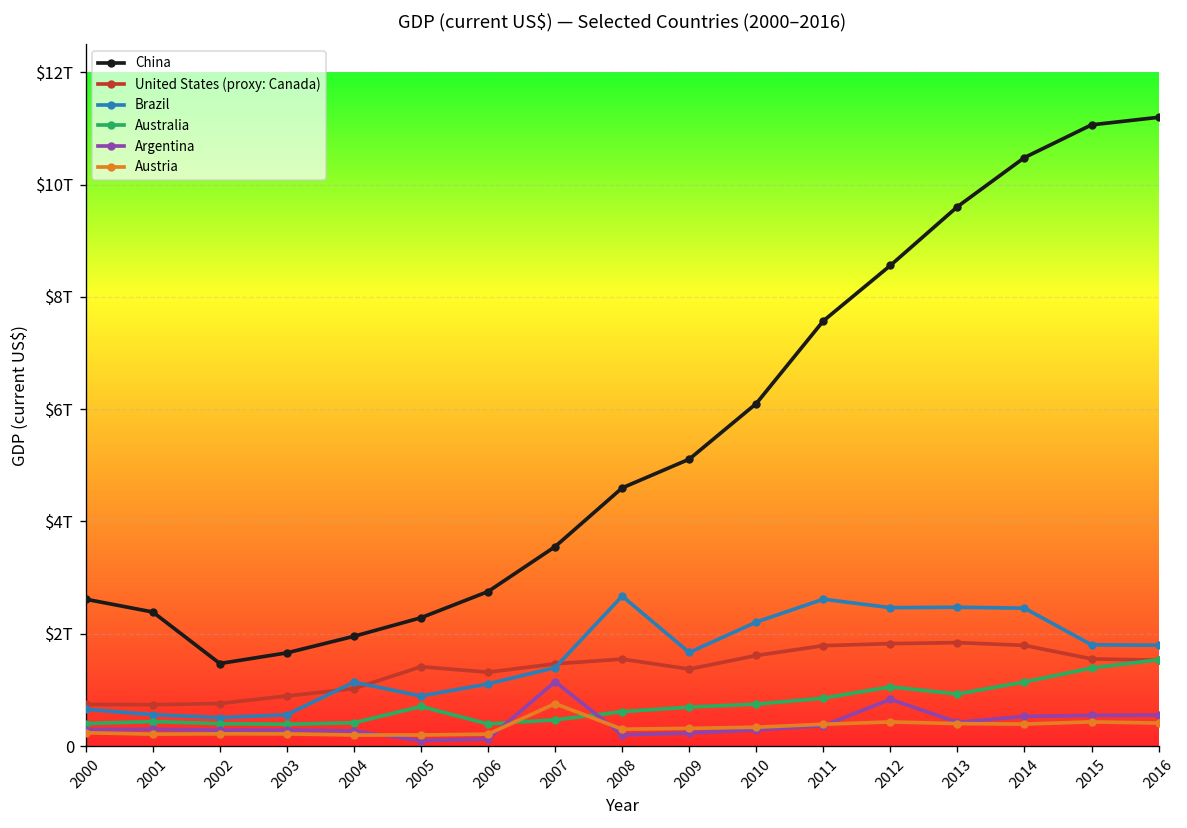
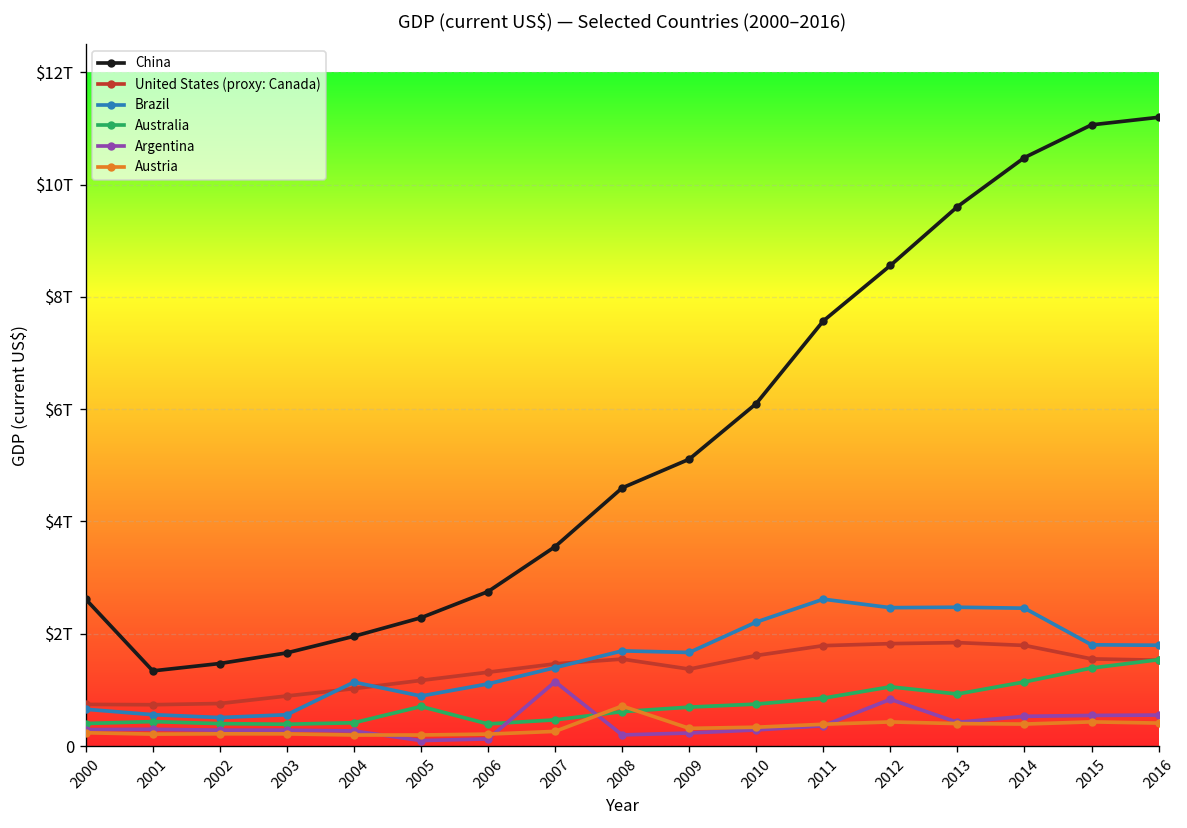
  {
    "China": {
      "2000": "$2.6T",
-     "2001": "$2.4T",
+     "2001": "$1.3T",
      "2002": "$1.5T",
      "2003": "$1.7T",
      "2004": "$2.0T",
      "2005": "$2.3T",
      "2006": "$2.8T",
      "2007": "$3.6T",
      "2008": "$4.6T",
      "2009": "$5.1T",
      "2010": "$6.1T",
      "2011": "$7.6T",
      "2012": "$8.6T",
      "2013": "$9.6T",
      "2014": "$10.5T",
      "2015": "$11.1T",
      "2016": "$11.2T"
    },
    "United States (proxy: Canada)": {
      "2000": "$0.7T",
      "2001": "$0.7T",
      "2002": "$0.8T",
      "2003": "$0.9T",
      "2004": "$1.0T",
-     "2005": "$1.4T",
+     "2005": "$1.2T",
      "2006": "$1.3T",
      "2007": "$1.5T",
      "2008": "$1.5T",
      "2009": "$1.4T",
      "2010": "$1.6T",
      "2011": "$1.8T",
      "2012": "$1.8T",
      "2013": "$1.8T",
      "2014": "$1.8T",
      "2015": "$1.6T"
    },
    "Brazil": {
      "2000": "$0.7T",
      "2001": "$0.6T",
      "2002": "$0.5T",
      "2003": "$0.6T",
      "2004": "$1.1T",
      "2005": "$0.9T",
      "2006": "$1.1T",
      "2007": "$1.4T",
-     "2008": "$2.7T",
+     "2008": "$1.7T",
      "2009": "$1.7T",
      "2010": "$2.2T",
      "2011": "$2.6T",
      "2012": "$2.5T",
      "2013": "$2.5T",
      "2014": "$2.5T",
      "2015": "$1.8T",
      "2016": "$1.8T"
    },
    "Australia": {
      "2000": "$0.4T",
      "2001": "$0.4T",
      "2002": "$0.4T",
      "2003": "$0.4T",
      "2004": "$0.4T",
      "2005": "$0.7T",
      "2006": "$0.4T",
      "2007": "$0.5T",
      "2008": "$0.6T",
      "2009": "$0.7T",
      "2010": "$0.7T",
      "2011": "$0.9T",
      "2012": "$1.1T",
      "2013": "$0.9T",
      "2014": "$1.1T",
      "2015": "$1.4T"
    },
    "Argentina": {
      "2000": "$0.3T",
      "2001": "$0.3T",
      "2002": "$0.3T",
      "2003": "$0.3T",
      "2004": "$0.3T",
      "2005": "$0.1T",
      "2006": "$0.1T",
      "2007": "$1.1T",
      "2008": "$0.2T",
      "2009": "$0.2T",
      "2012": "$0.8T",
      "2014": "$0.5T",
      "2015": "$0.5T",
      "2016": "$0.6T"
    },
    "Austria": {
      "2000": "$0.2T",
      "2001": "$0.2T",
      "2002": "$0.2T",
      "2003": "$0.2T",
      "2004": "$0.2T",
      "2005": "$0.2T",
      "2006": "$0.2T",
-     "2007": "$0.8T",
-     "2008": "$0.3T",
+     "2007": "$0.3T",
+     "2008": "$0.7T",
      "2009": "$0.3T",
      "2012": "$0.4T",
      "2014": "$0.4T",
      "2015": "$0.4T",
      "2016": "$0.4T"
    }
  }
